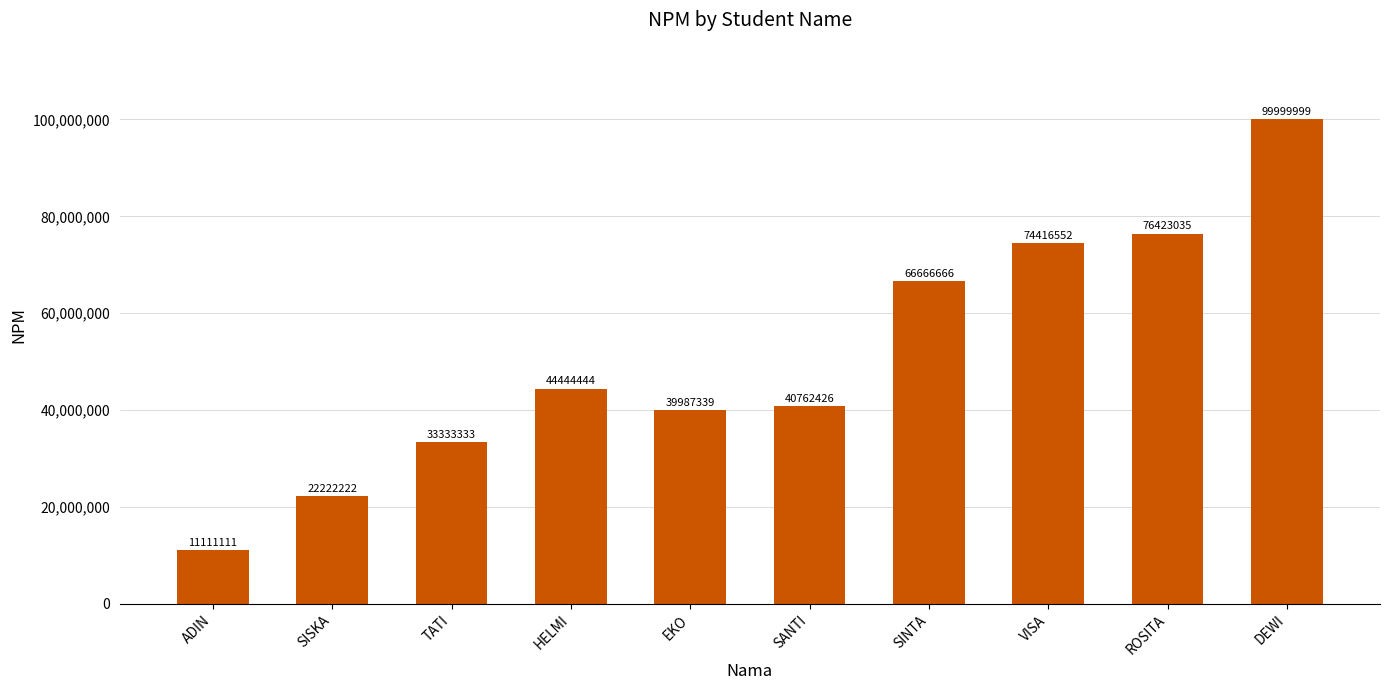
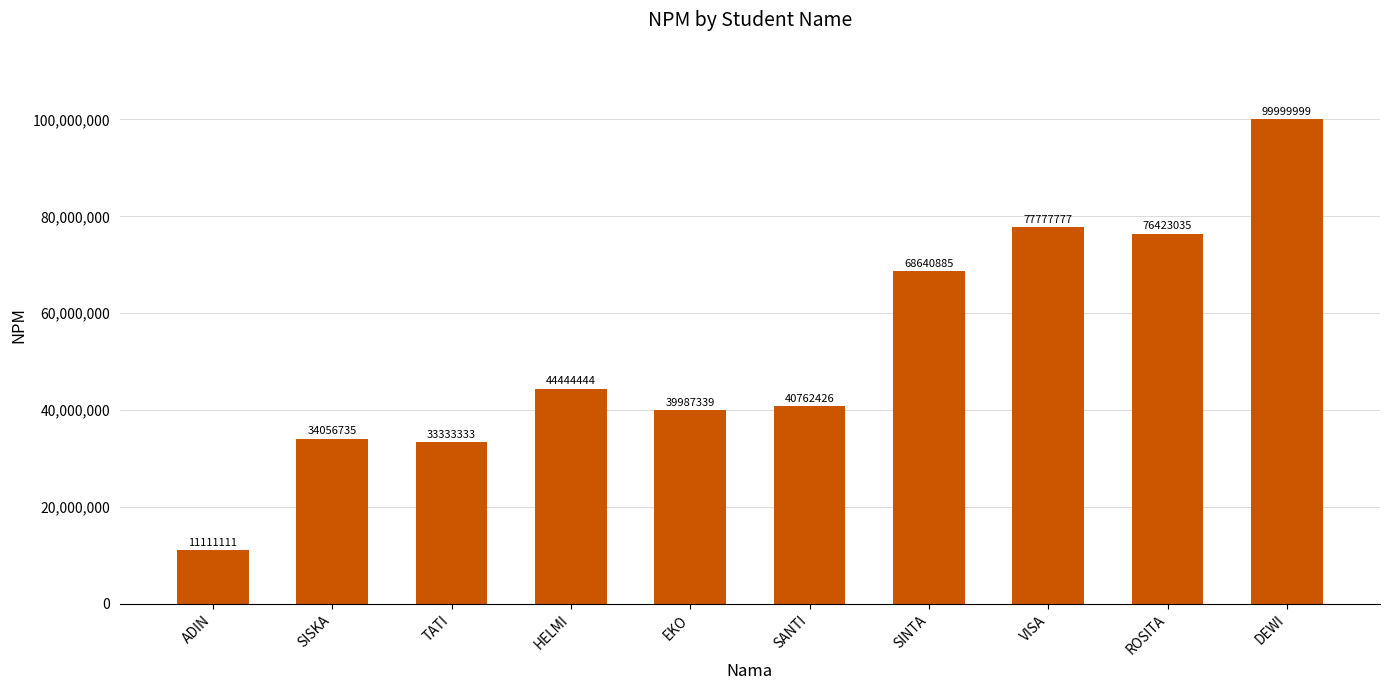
  {
    "ADIN": 11111111,
-   "SISKA": 22222222,
+   "SISKA": 34056735,
    "TATI": 33333333,
    "HELMI": 44444444,
    "EKO": 39987339,
    "SANTI": 40762426,
-   "SINTA": 66666666,
-   "VISA": 74416552,
+   "SINTA": 68640885,
+   "VISA": 77777777,
    "ROSITA": 76423035,
    "DEWI": 99999999
  }
